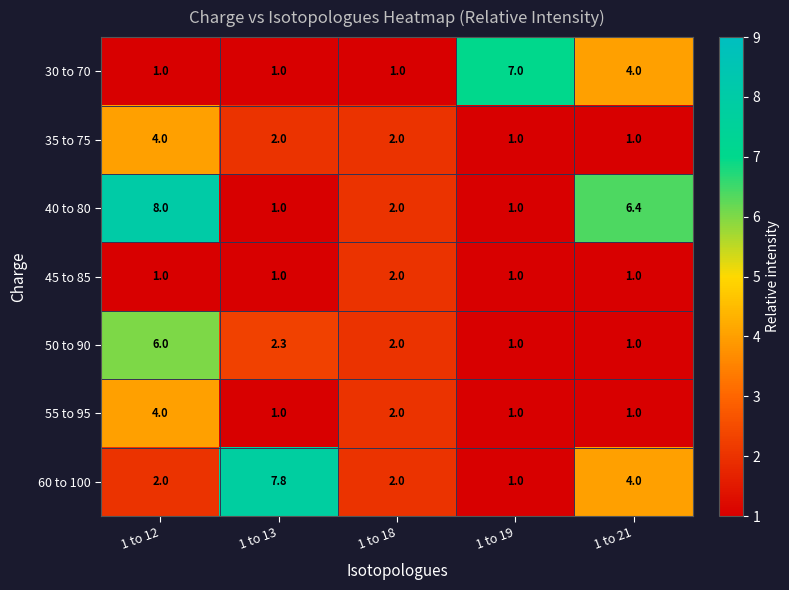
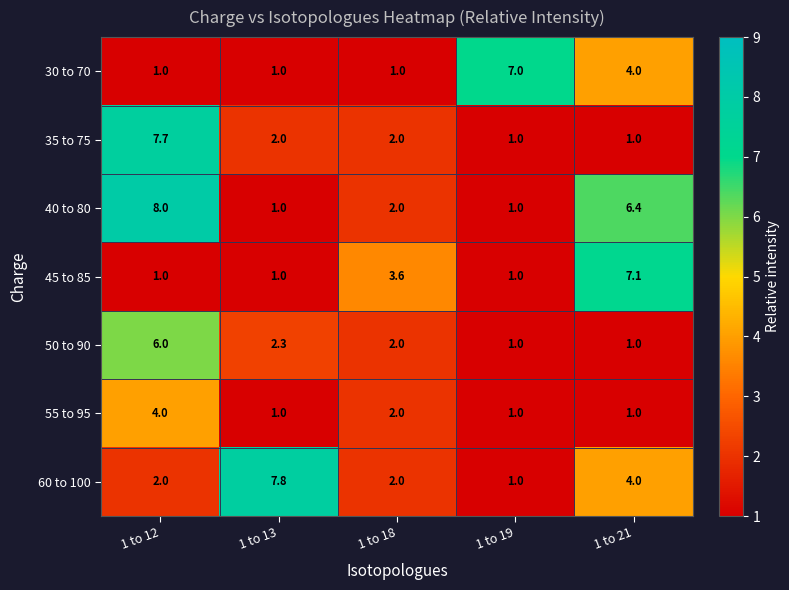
  {
    "30 to 70": {
      "1 to 12": 1.0,
      "1 to 13": 1.0,
      "1 to 18": 1.0,
      "1 to 19": 7.0,
      "1 to 21": 4.0
    },
    "35 to 75": {
-     "1 to 12": 4.0,
+     "1 to 12": 7.7,
      "1 to 13": 2.0,
      "1 to 18": 2.0,
      "1 to 19": 1.0,
      "1 to 21": 1.0
    },
    "40 to 80": {
      "1 to 12": 8.0,
      "1 to 13": 1.0,
      "1 to 18": 2.0,
      "1 to 19": 1.0,
      "1 to 21": 6.4
    },
    "45 to 85": {
      "1 to 12": 1.0,
      "1 to 13": 1.0,
-     "1 to 18": 2.0,
+     "1 to 18": 3.6,
      "1 to 19": 1.0,
-     "1 to 21": 1.0
+     "1 to 21": 7.1
    },
    "50 to 90": {
      "1 to 12": 6.0,
      "1 to 13": 2.3,
      "1 to 18": 2.0,
      "1 to 19": 1.0,
      "1 to 21": 1.0
    },
    "55 to 95": {
      "1 to 12": 4.0,
      "1 to 13": 1.0,
      "1 to 18": 2.0,
      "1 to 19": 1.0,
      "1 to 21": 1.0
    },
    "60 to 100": {
      "1 to 12": 2.0,
      "1 to 13": 7.8,
      "1 to 18": 2.0,
      "1 to 19": 1.0,
      "1 to 21": 4.0
    }
  }
